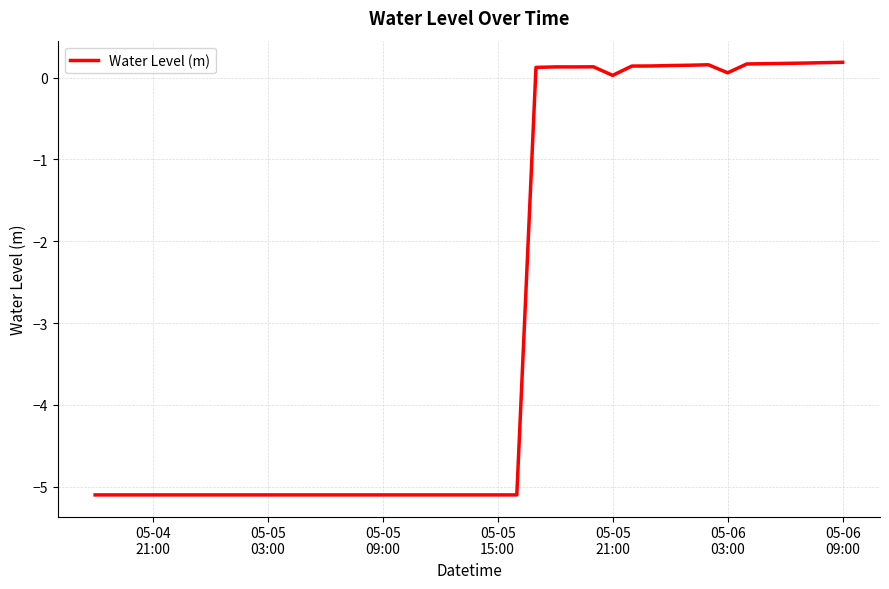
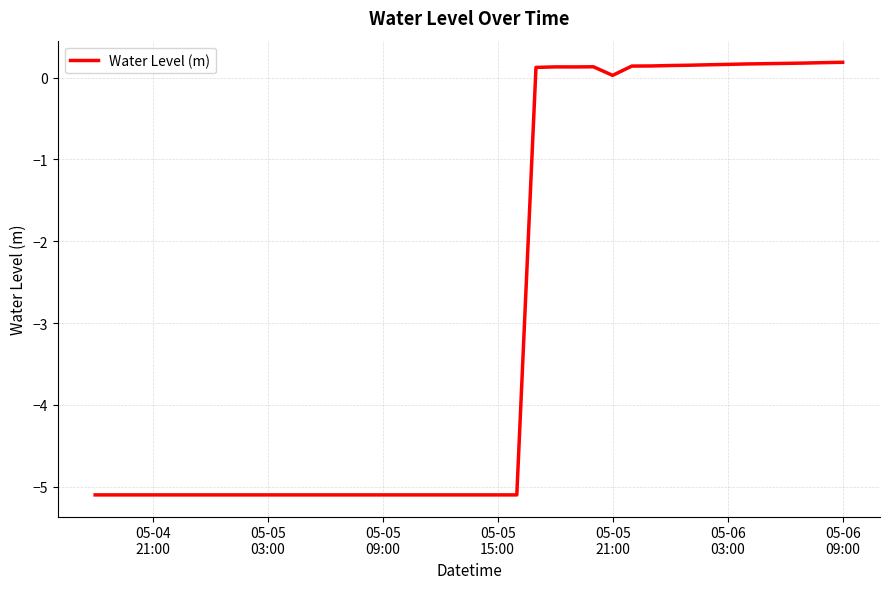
  {
    "05-04 21:00": -5.1,
    "05-05 03:00": -5.1,
    "05-05 09:00": -5.1,
    "05-05 15:00": -5.1,
    "05-05 21:00": 0.0,
-   "05-06 03:00": 0.1,
+   "05-06 03:00": 0.2,
    "05-06 09:00": 0.2
  }
